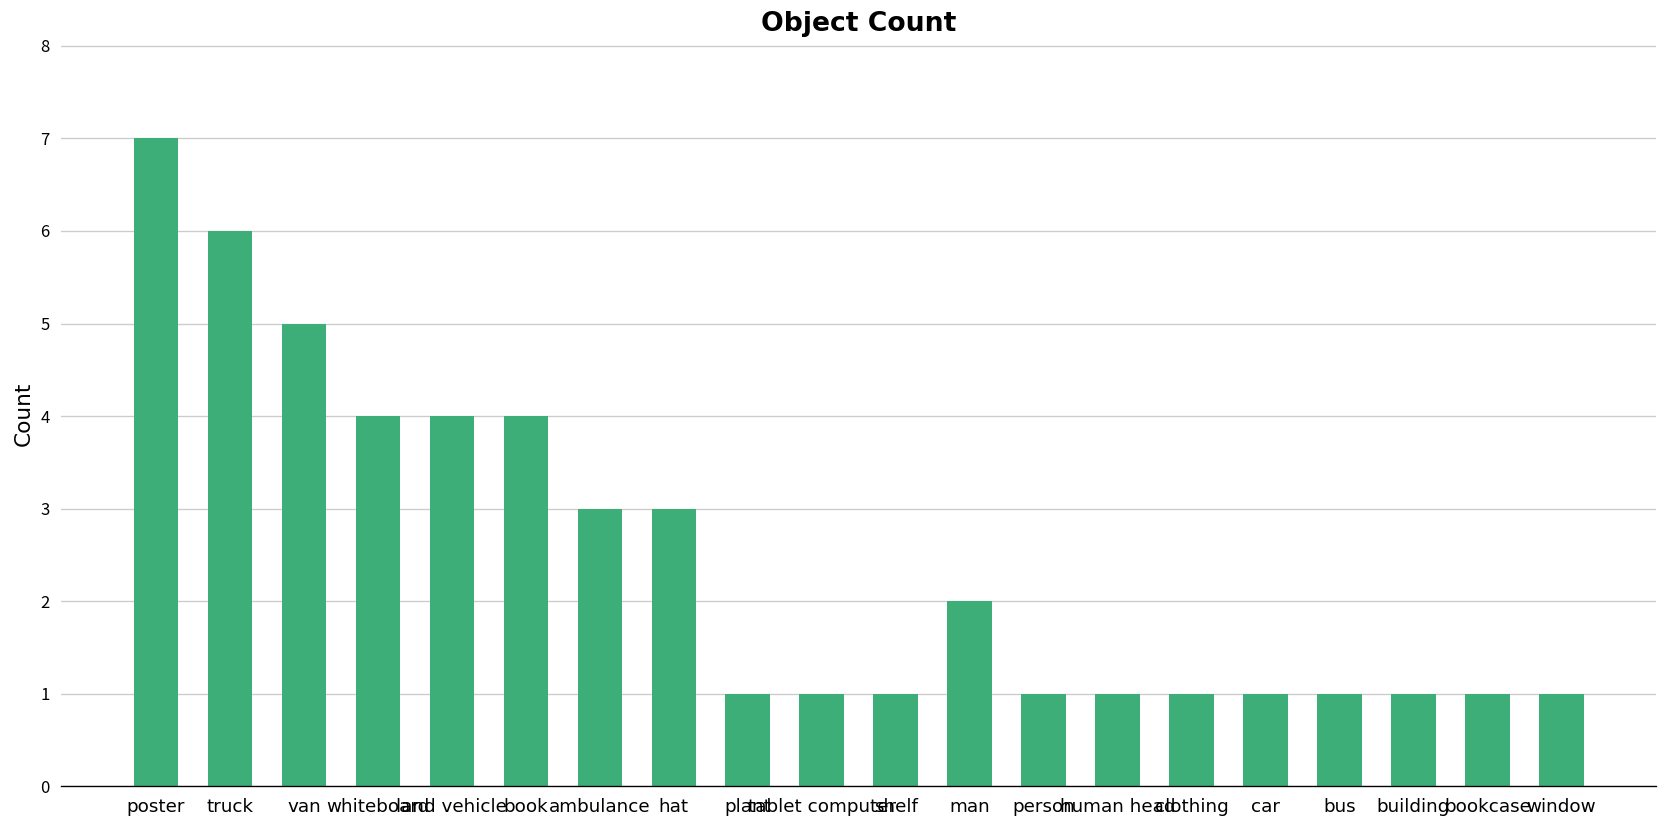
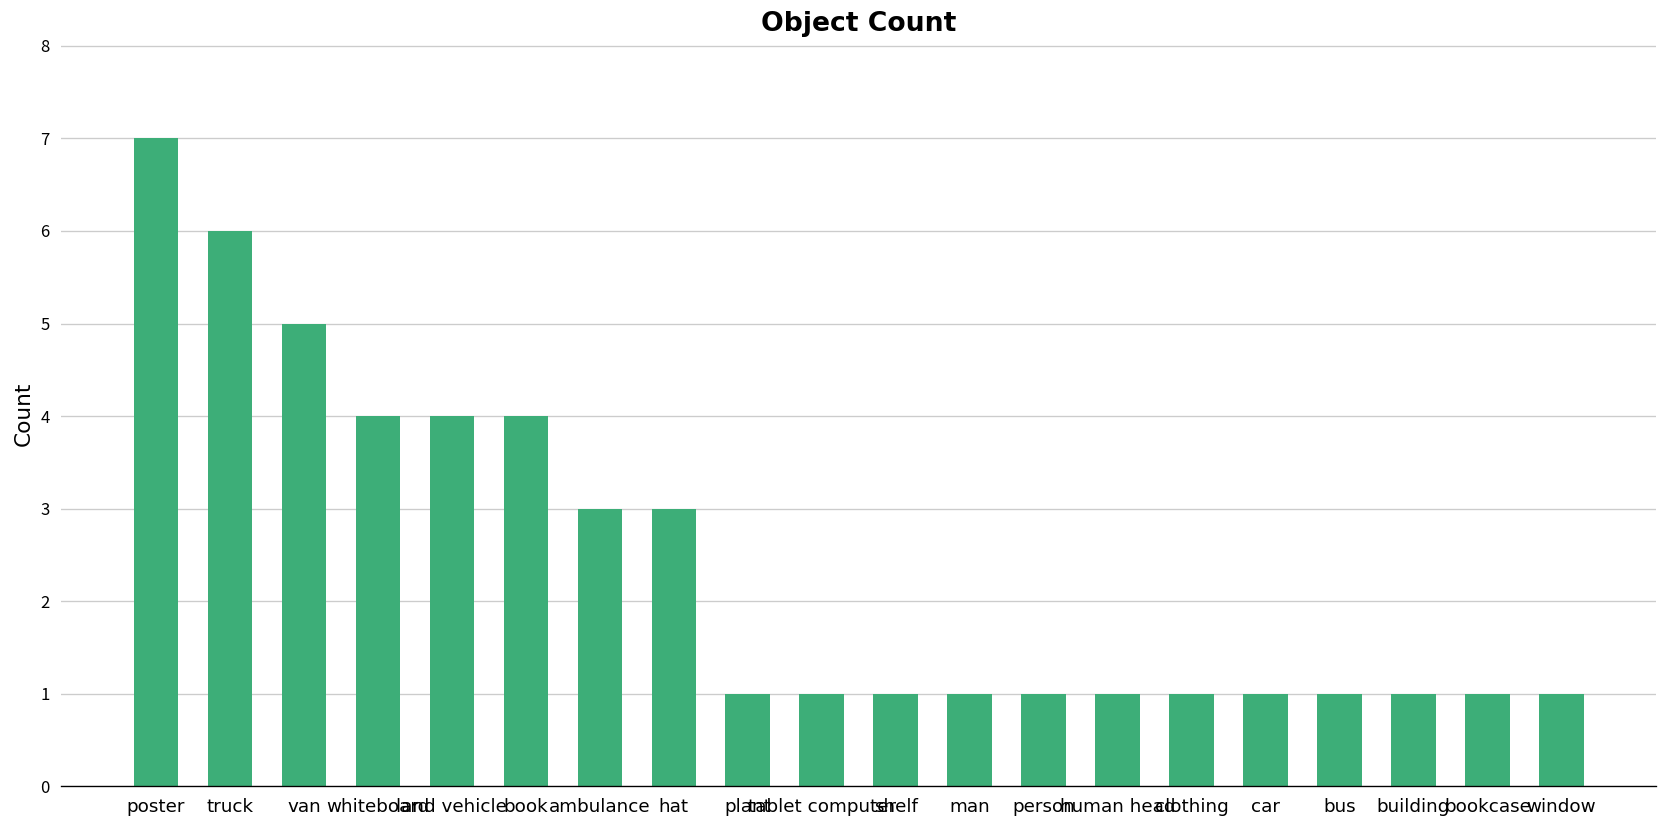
  {
    "poster": 7,
    "truck": 6,
    "van": 5,
    "book": 4,
    "ambulance": 3,
    "hat": 3,
-   "man": 2,
+   "man": 1,
    "car": 1,
    "bus": 1,
    "building": 1,
    "bookcase": 1,
    "window": 1
  }
